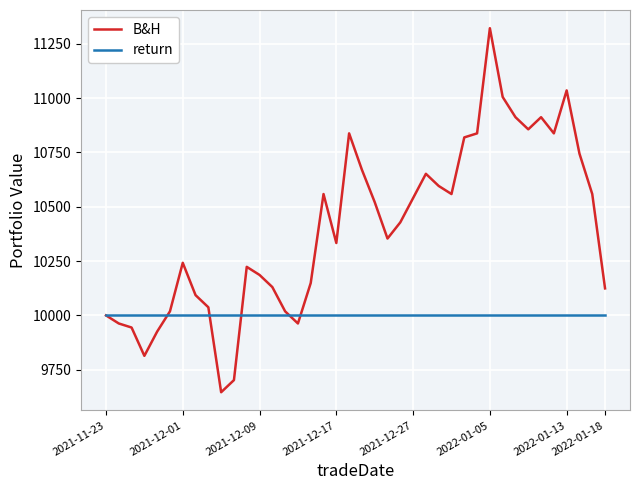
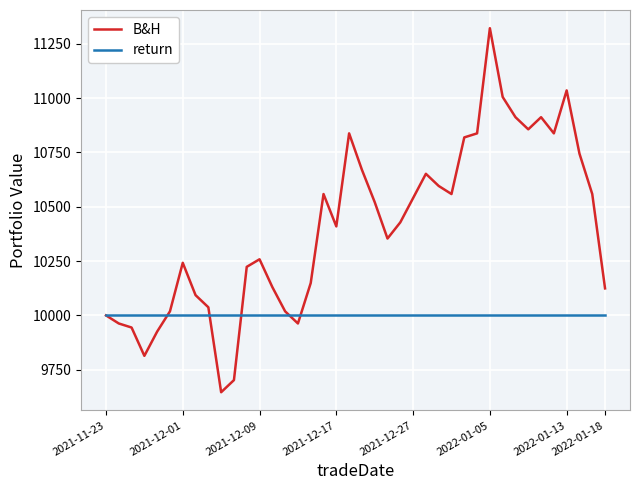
  {
    "B&H": {
      "2021-12-01": 10240,
-     "2021-12-09": 10190,
-     "2021-12-17": 10330,
+     "2021-12-09": 10260,
+     "2021-12-17": 10410,
      "2021-12-27": 10540,
      "2022-01-05": 11320,
      "2022-01-13": 11040,
      "2022-01-18": 10120
    },
    "return": {
      "2021-12-01": 10000,
      "2021-12-09": 10000,
      "2021-12-17": 10000,
      "2021-12-27": 10000,
      "2022-01-05": 10000,
      "2022-01-13": 10000,
      "2022-01-18": 10000
    }
  }
